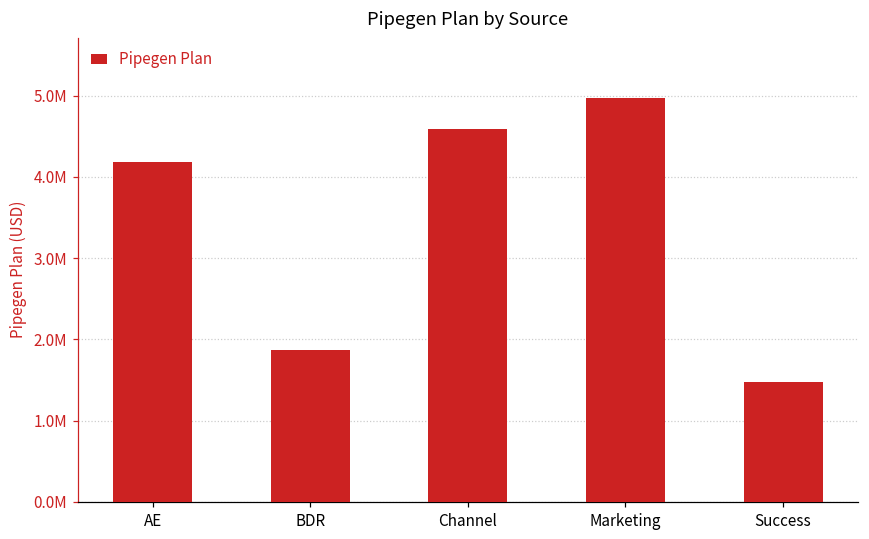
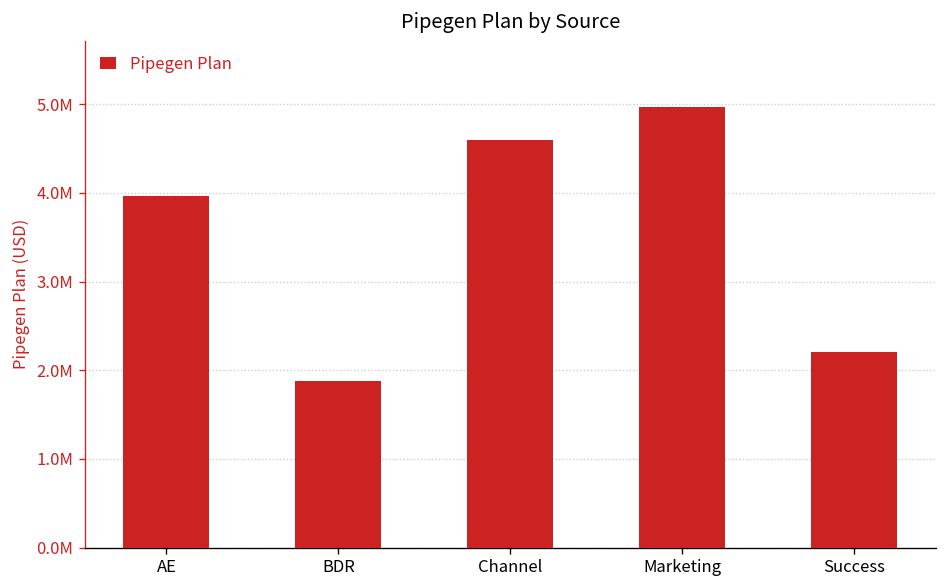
  {
-   "AE": 4200000,
+   "AE": 4000000,
    "BDR": 1900000,
    "Channel": 4600000,
    "Marketing": 5000000,
-   "Success": 1500000
+   "Success": 2200000
  }
